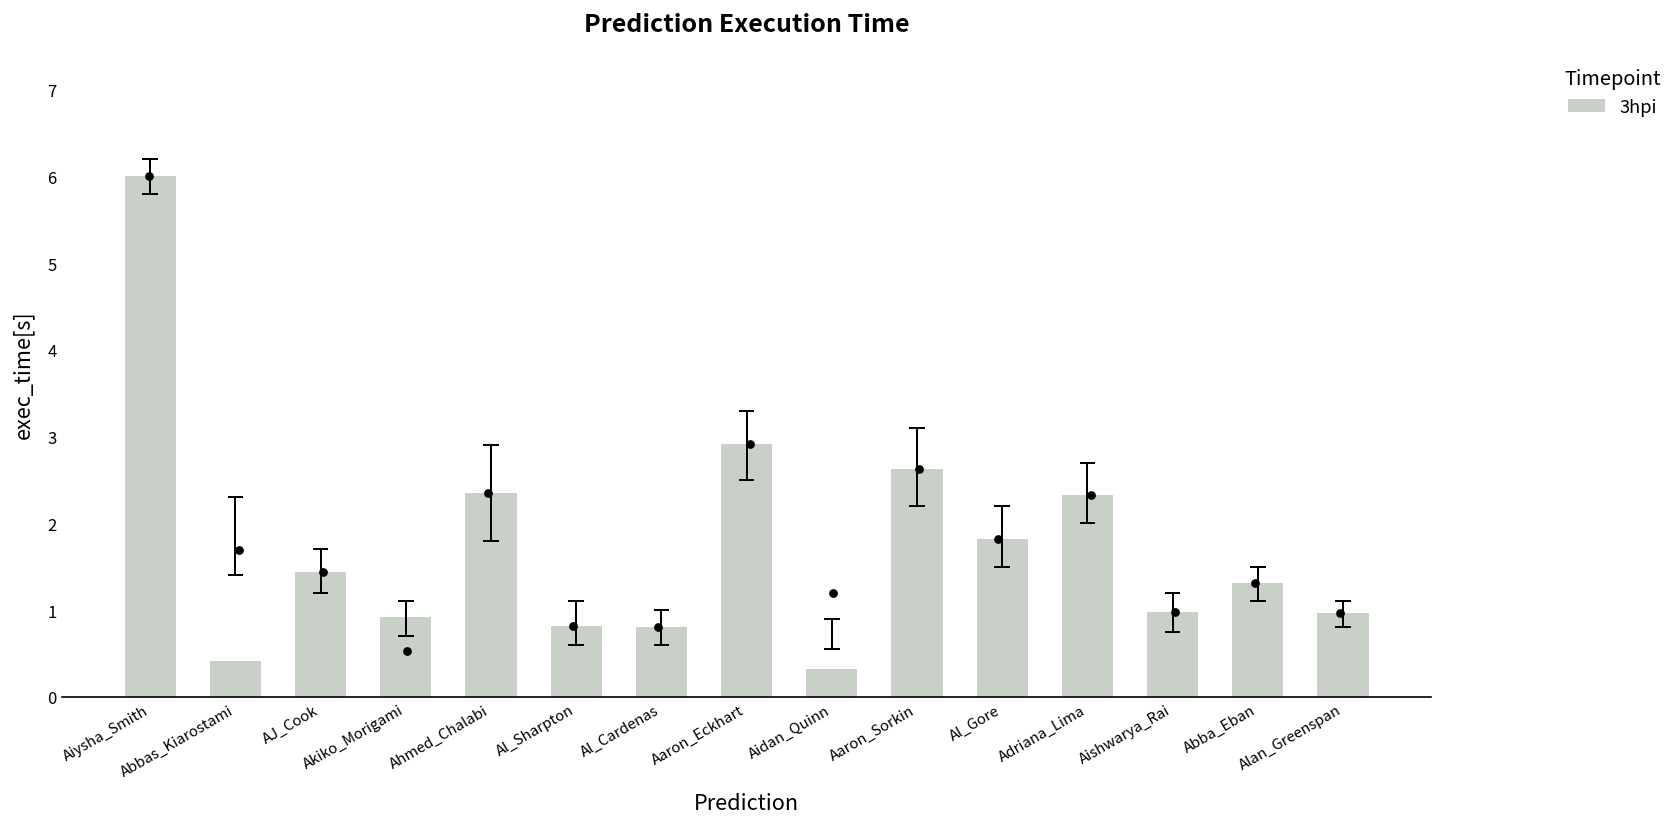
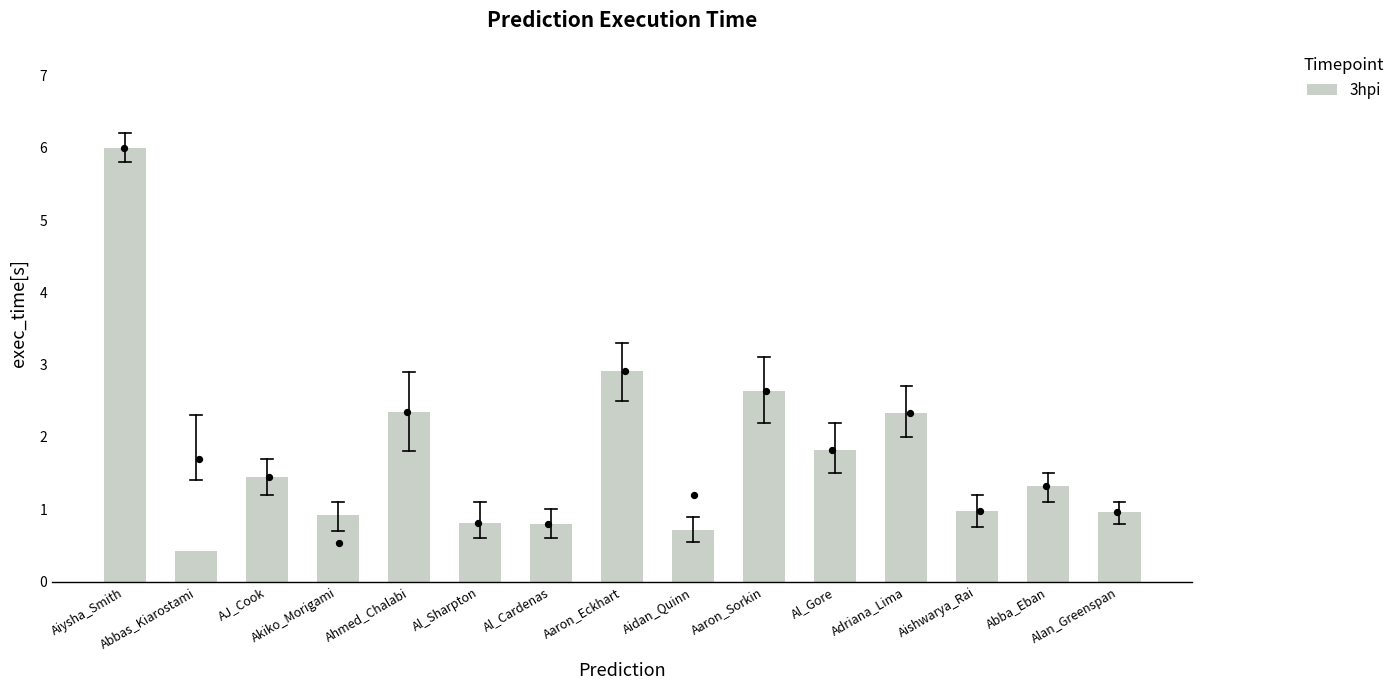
  {
    "3hpi": {
      "Aiysha_Smith": 6.0,
      "Abbas_Kiarostami": 0.4,
      "AJ_Cook": 1.4,
      "Akiko_Morigami": 0.9,
      "Ahmed_Chalabi": 2.3,
      "Al_Sharpton": 0.8,
      "Al_Cardenas": 0.8,
      "Aaron_Eckhart": 2.9,
-     "Aidan_Quinn": 0.3,
+     "Aidan_Quinn": 0.7,
      "Aaron_Sorkin": 2.6,
      "Al_Gore": 1.8,
      "Adriana_Lima": 2.3,
      "Aishwarya_Rai": 1.0,
      "Abba_Eban": 1.3,
      "Alan_Greenspan": 1.0
    }
  }
